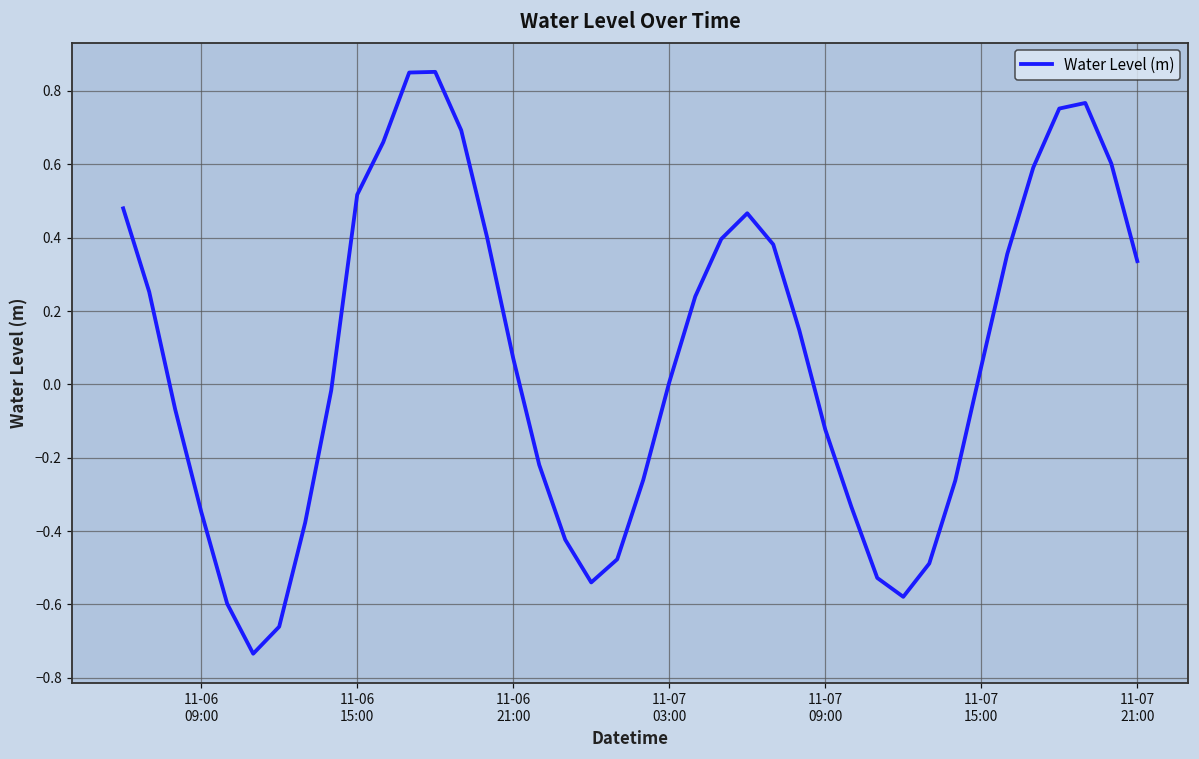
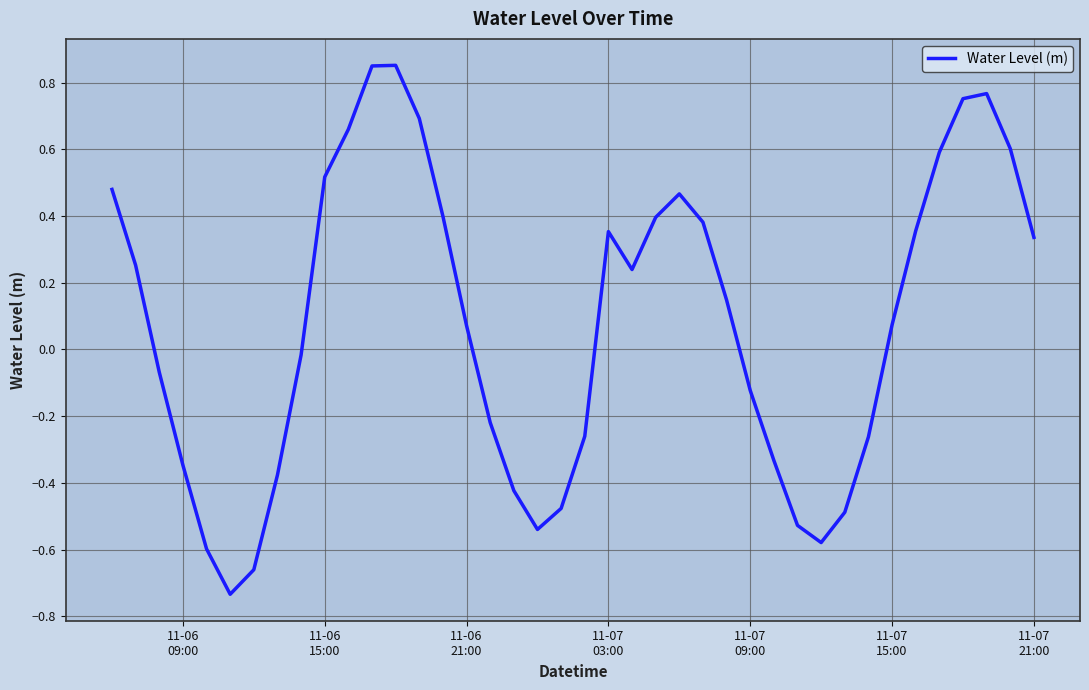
  {
    "11-06 09:00": -0.35,
    "11-06 15:00": 0.52,
    "11-06 21:00": 0.07,
-   "11-07 03:00": 0.01,
+   "11-07 03:00": 0.35,
    "11-07 09:00": -0.12,
-   "11-07 15:00": 0.05,
+   "11-07 15:00": 0.07,
    "11-07 21:00": 0.34
  }
